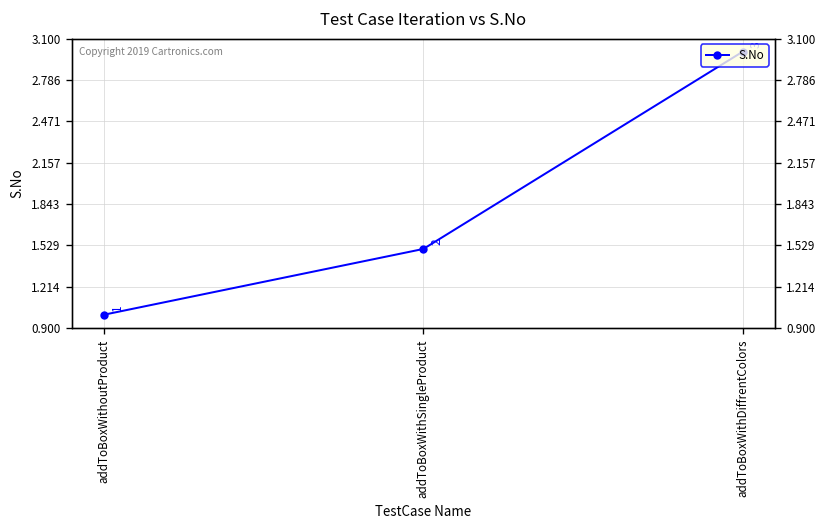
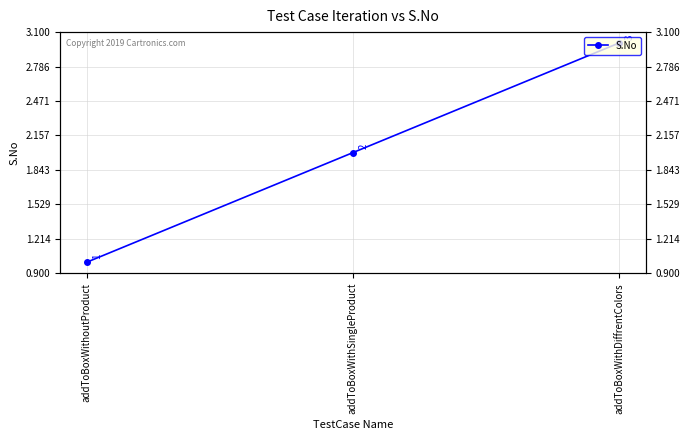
  {
-   "addToBoxWithSingleProduct": 1.5
+   "addToBoxWithSingleProduct": 2.0
  }
